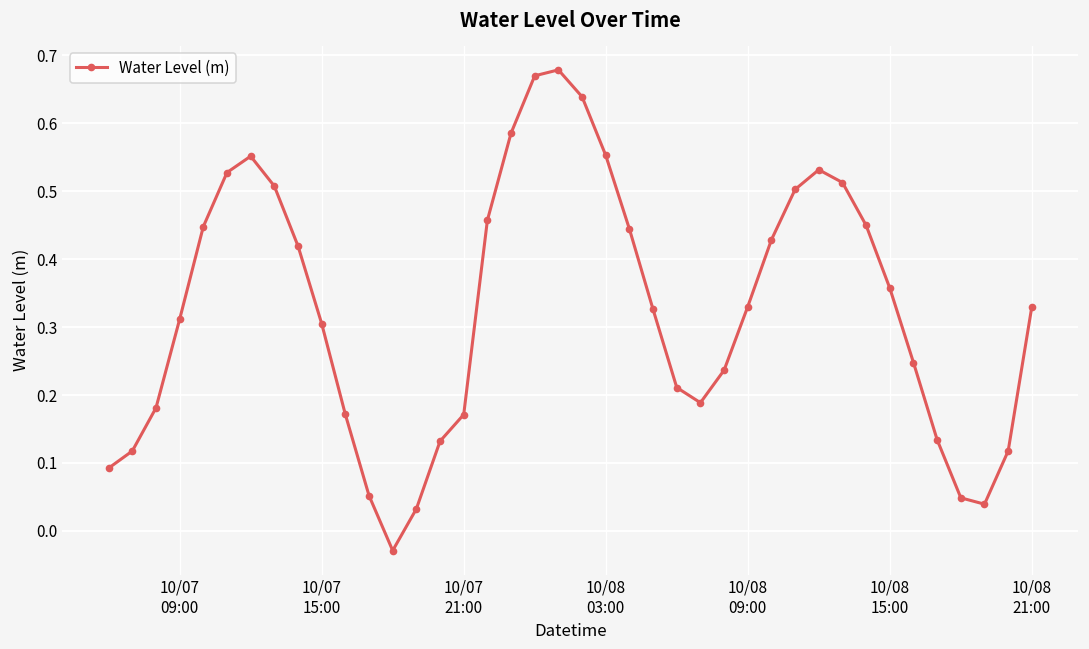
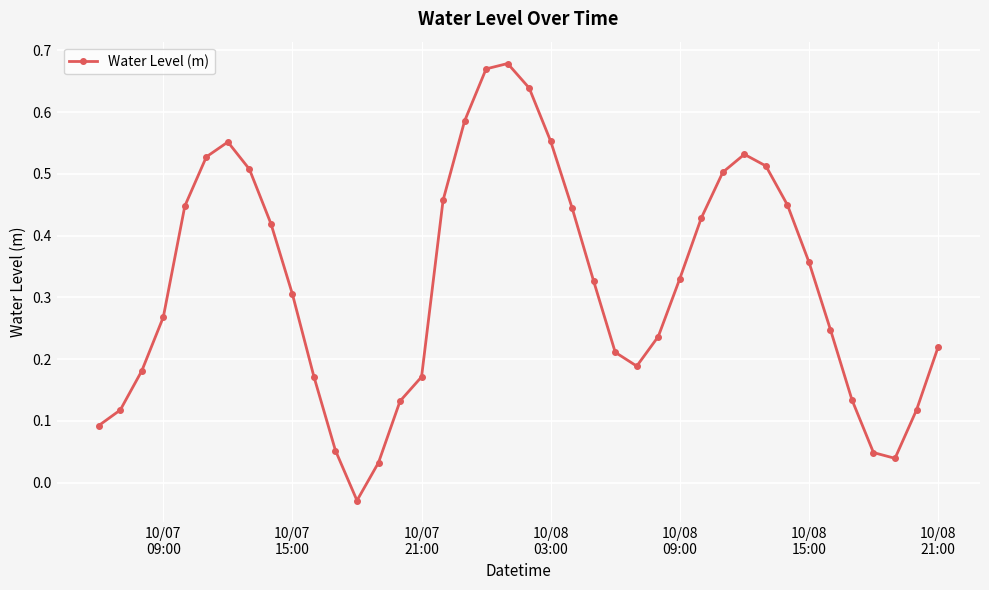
  {
-   "10/07 09:00": 0.31,
+   "10/07 09:00": 0.27,
    "10/07 15:00": 0.31,
    "10/07 21:00": 0.17,
    "10/08 03:00": 0.55,
    "10/08 09:00": 0.33,
    "10/08 15:00": 0.36,
-   "10/08 21:00": 0.33
+   "10/08 21:00": 0.22
  }
